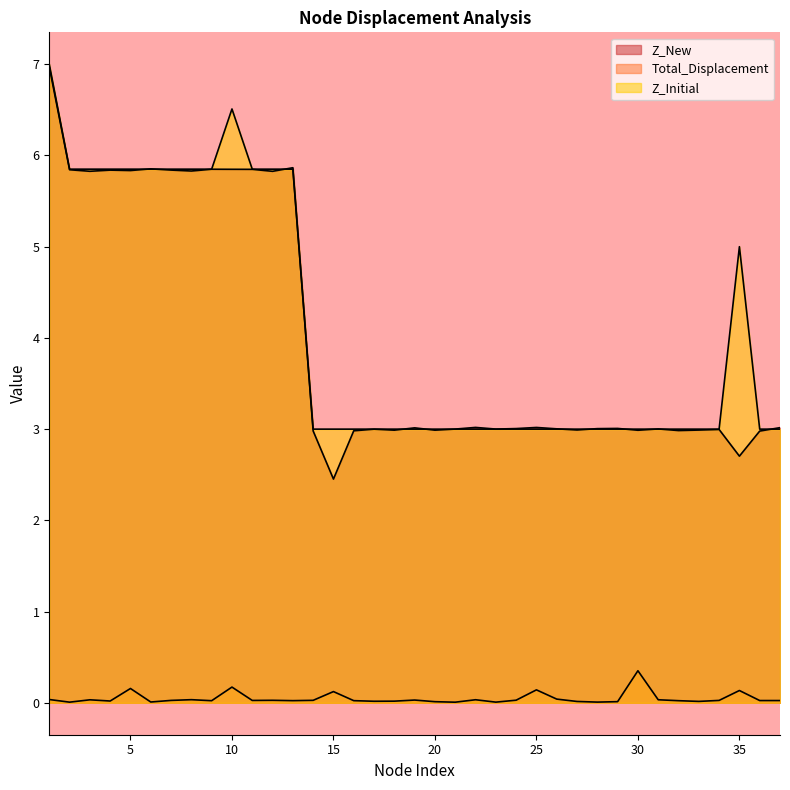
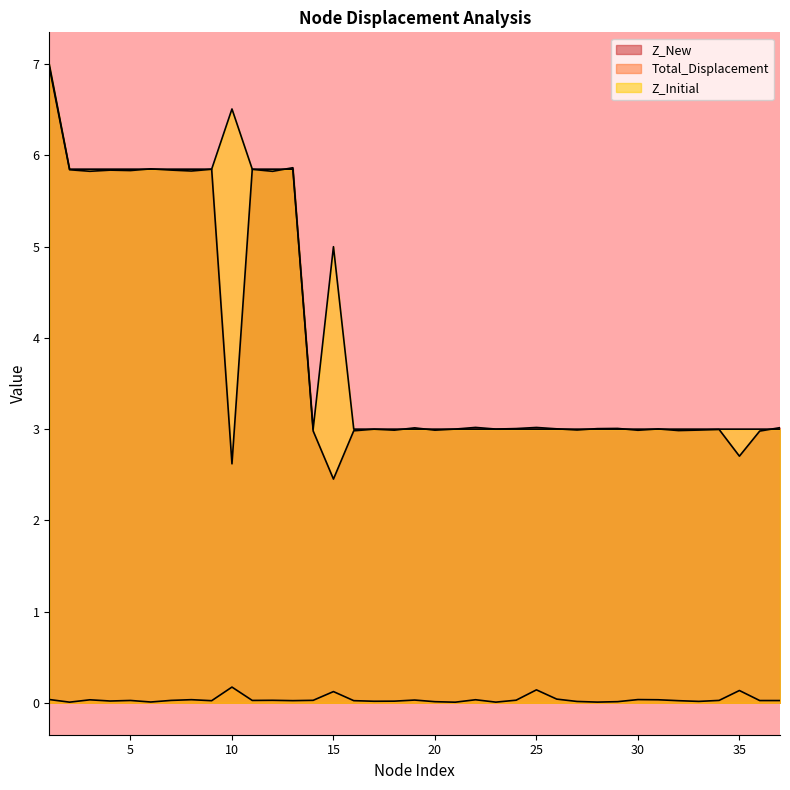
  {
    "Z_New": {
-     "10": 5.8,
+     "10": 2.6,
      "15": 2.5,
      "35": 2.7
    },
    "Total_Displacement": {
-     "5": 0.2,
+     "5": 0.0,
      "10": 0.2,
      "15": 0.1,
      "20": 0.0,
      "25": 0.1,
-     "30": 0.4,
+     "30": 0.0,
      "35": 0.1
    },
    "Z_Initial": {
      "10": 6.5,
-     "15": 3,
-     "35": 5
+     "15": 5,
+     "35": 3
    }
  }
